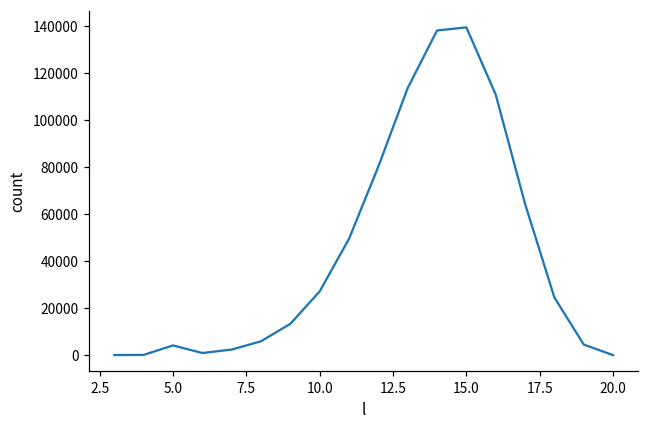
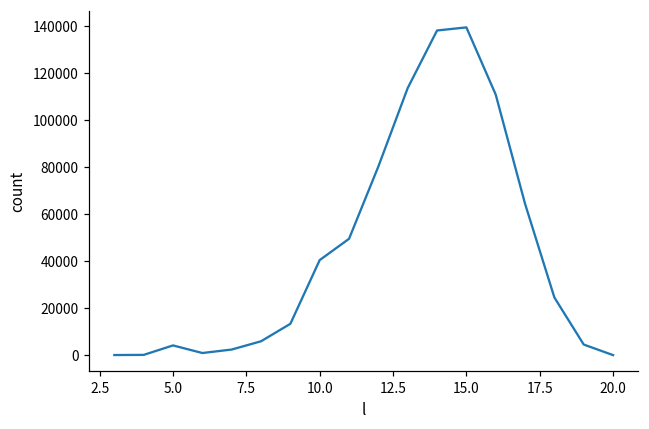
  {
    "5.0": 4000,
-   "10.0": 27000,
+   "10.0": 40000,
    "15.0": 140000,
    "20.0": 0
  }
